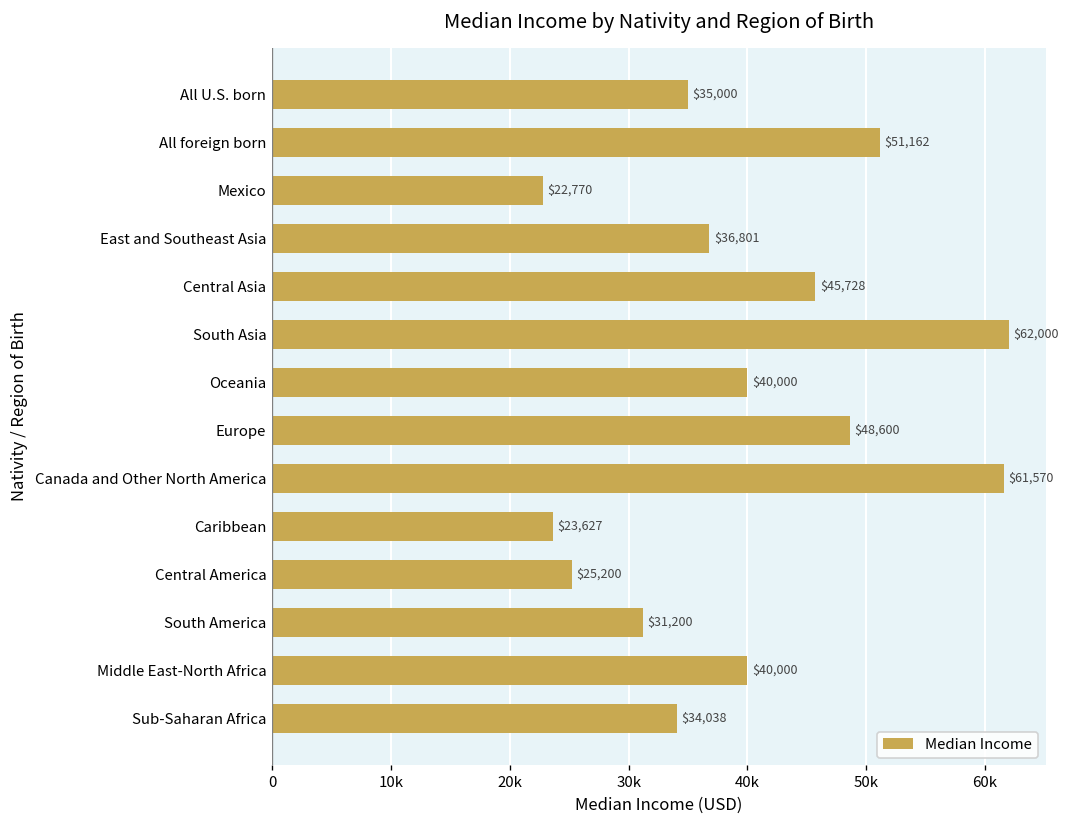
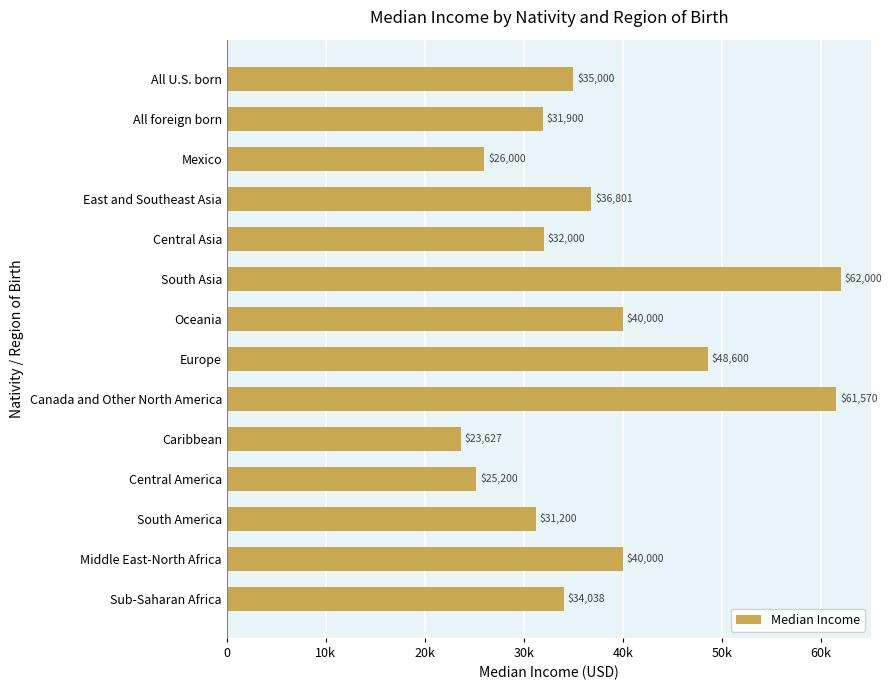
  {
    "All U.S. born": "$35,000",
-   "All foreign born": "$51,162",
-   "Mexico": "$22,770",
+   "All foreign born": "$31,900",
+   "Mexico": "$26,000",
    "East and Southeast Asia": "$36,801",
-   "Central Asia": "$45,728",
+   "Central Asia": "$32,000",
    "South Asia": "$62,000",
    "Oceania": "$40,000",
    "Europe": "$48,600",
    "Canada and Other North America": "$61,570",
    "Caribbean": "$23,627",
    "Central America": "$25,200",
    "South America": "$31,200",
    "Middle East-North Africa": "$40,000",
    "Sub-Saharan Africa": "$34,038"
  }
